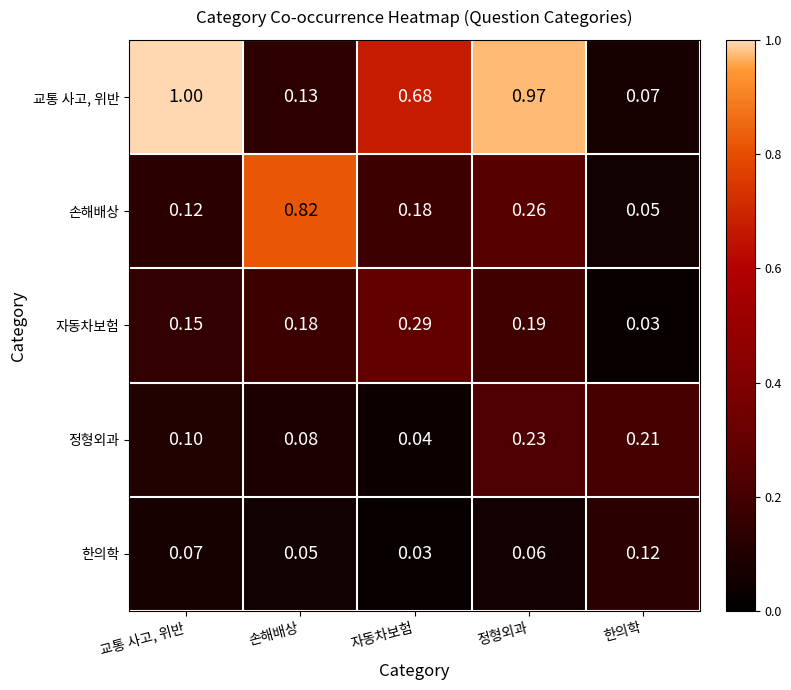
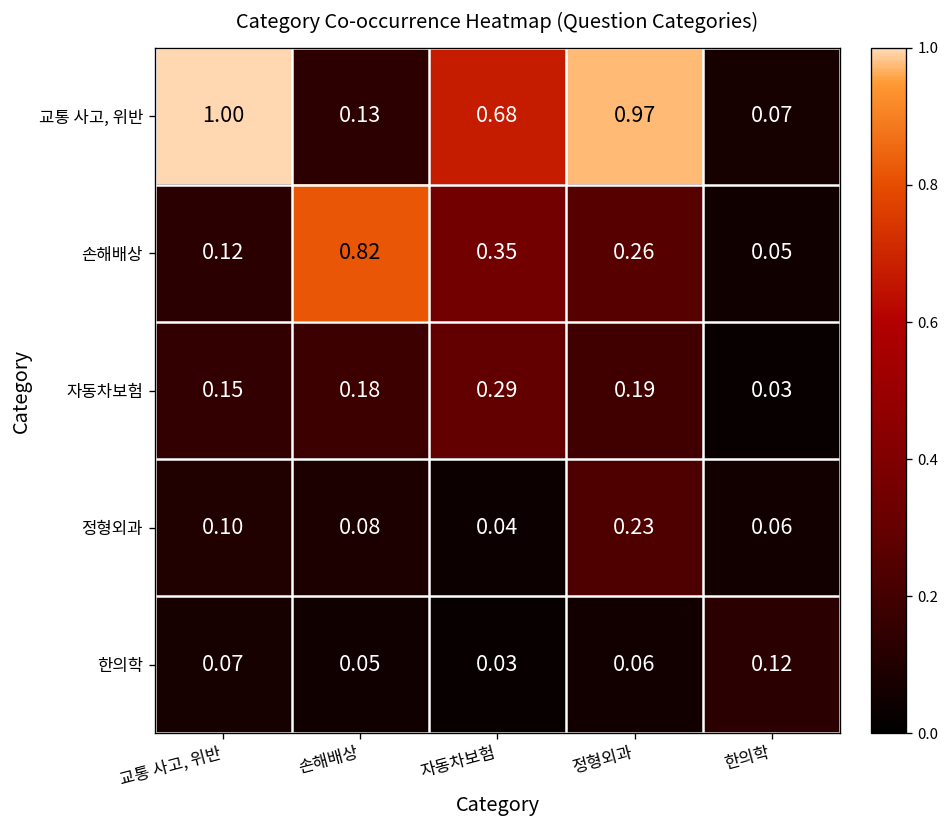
  {
    "교통 사고, 위반": {
      "교통 사고, 위반": 1.00,
      "손해배상": 0.13,
      "자동차보험": 0.68,
      "정형외과": 0.97,
      "한의학": 0.07
    },
    "손해배상": {
      "교통 사고, 위반": 0.12,
      "손해배상": 0.82,
-     "자동차보험": 0.18,
+     "자동차보험": 0.35,
      "정형외과": 0.26,
      "한의학": 0.05
    },
    "자동차보험": {
      "교통 사고, 위반": 0.15,
      "손해배상": 0.18,
      "자동차보험": 0.29,
      "정형외과": 0.19,
      "한의학": 0.03
    },
    "정형외과": {
      "교통 사고, 위반": 0.10,
      "손해배상": 0.08,
      "자동차보험": 0.04,
      "정형외과": 0.23,
-     "한의학": 0.21
+     "한의학": 0.06
    },
    "한의학": {
      "교통 사고, 위반": 0.07,
      "손해배상": 0.05,
      "자동차보험": 0.03,
      "정형외과": 0.06,
      "한의학": 0.12
    }
  }
